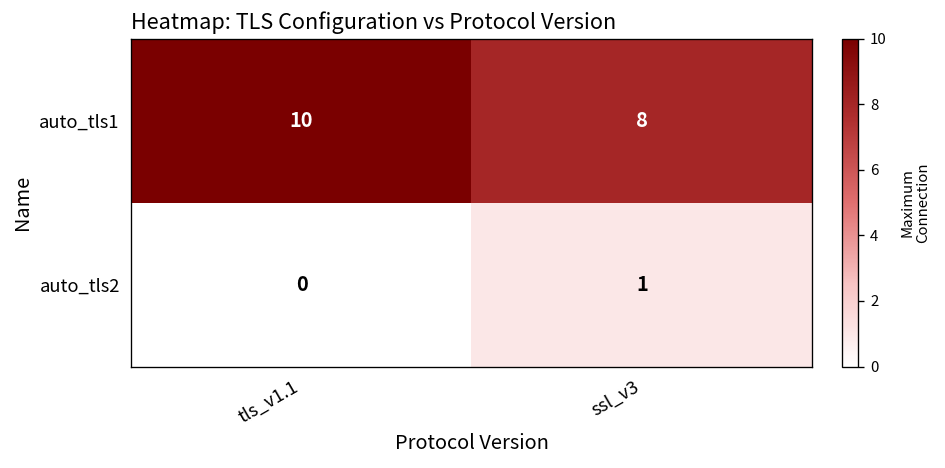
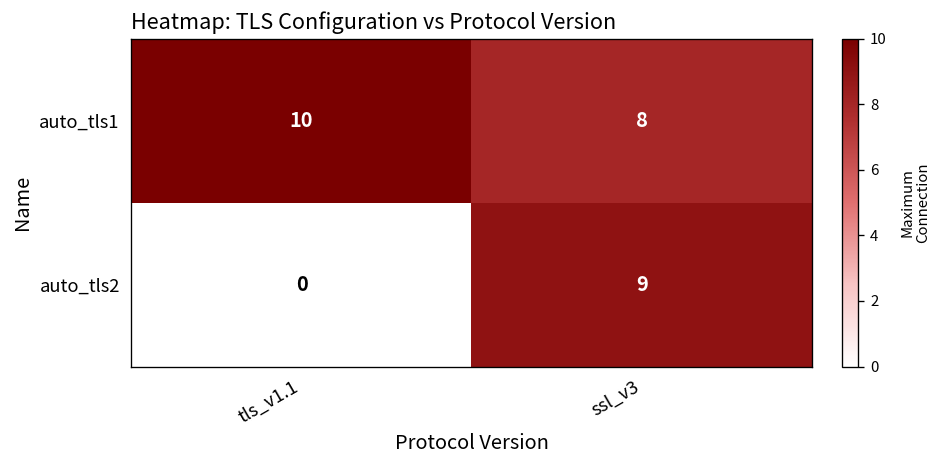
  {
    "auto_tls1": {
      "tls_v1.1": 10,
      "ssl_v3": 8
    },
    "auto_tls2": {
      "tls_v1.1": 0,
-     "ssl_v3": 1
+     "ssl_v3": 9
    }
  }
